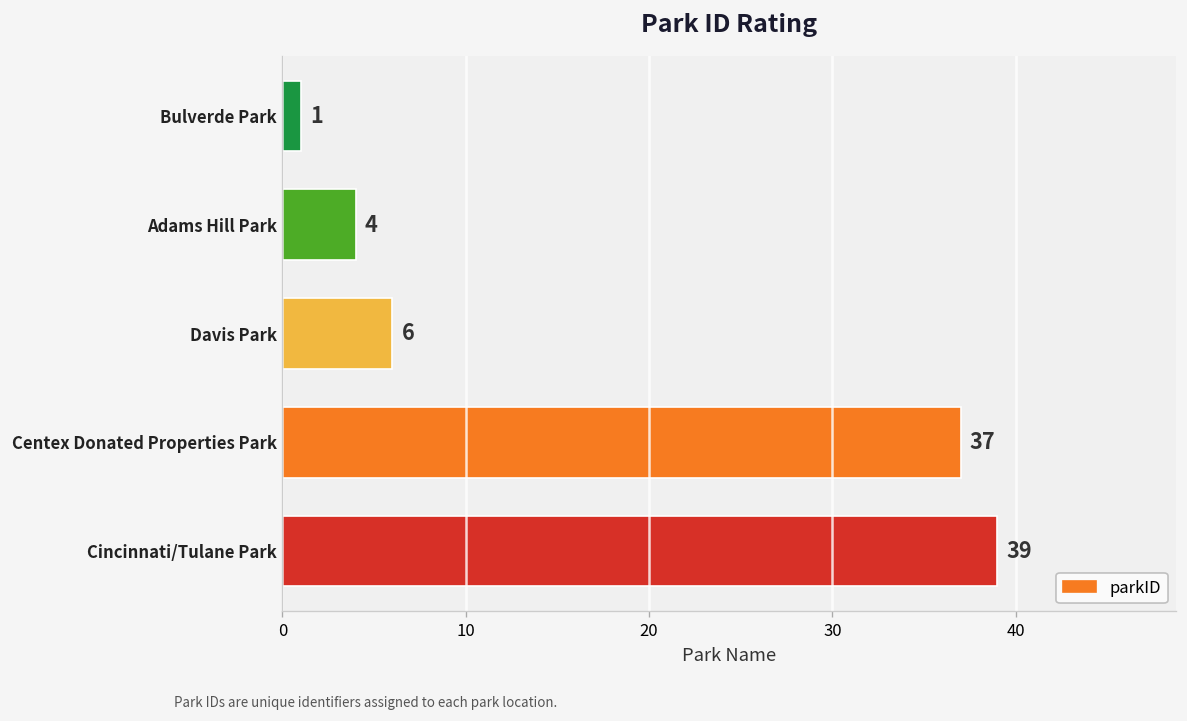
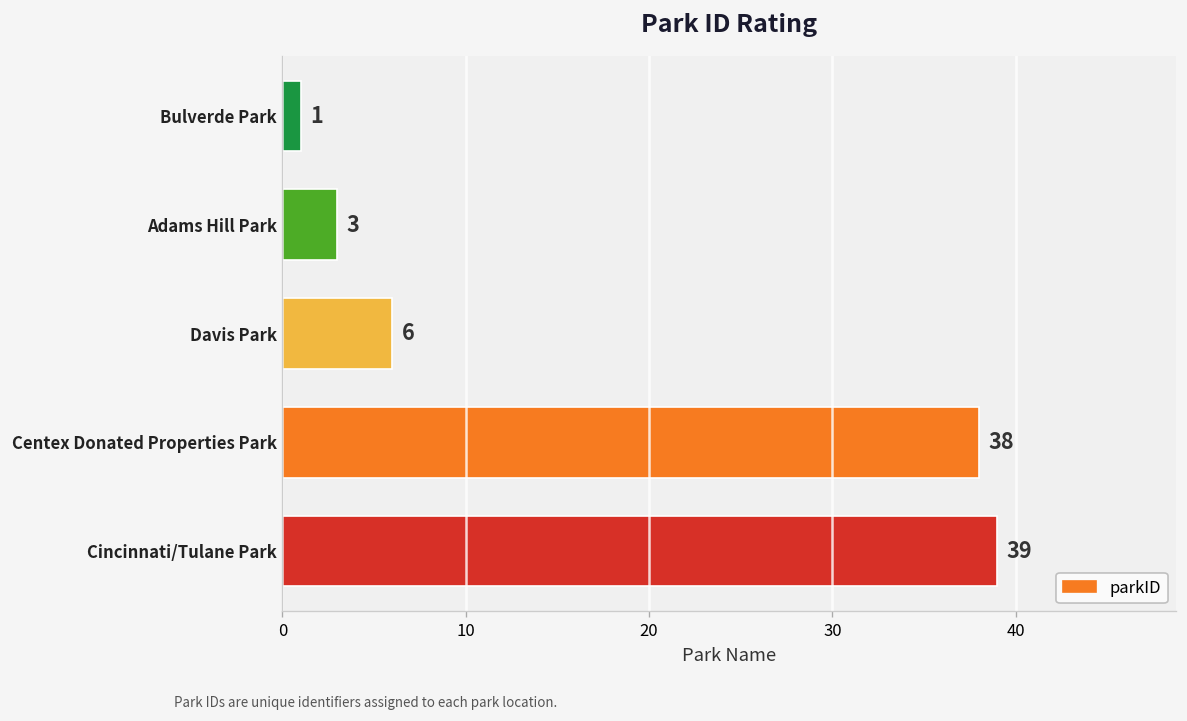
  {
    "Bulverde Park": 1,
-   "Adams Hill Park": 4,
+   "Adams Hill Park": 3,
    "Davis Park": 6,
-   "Centex Donated Properties Park": 37,
+   "Centex Donated Properties Park": 38,
    "Cincinnati/Tulane Park": 39
  }
